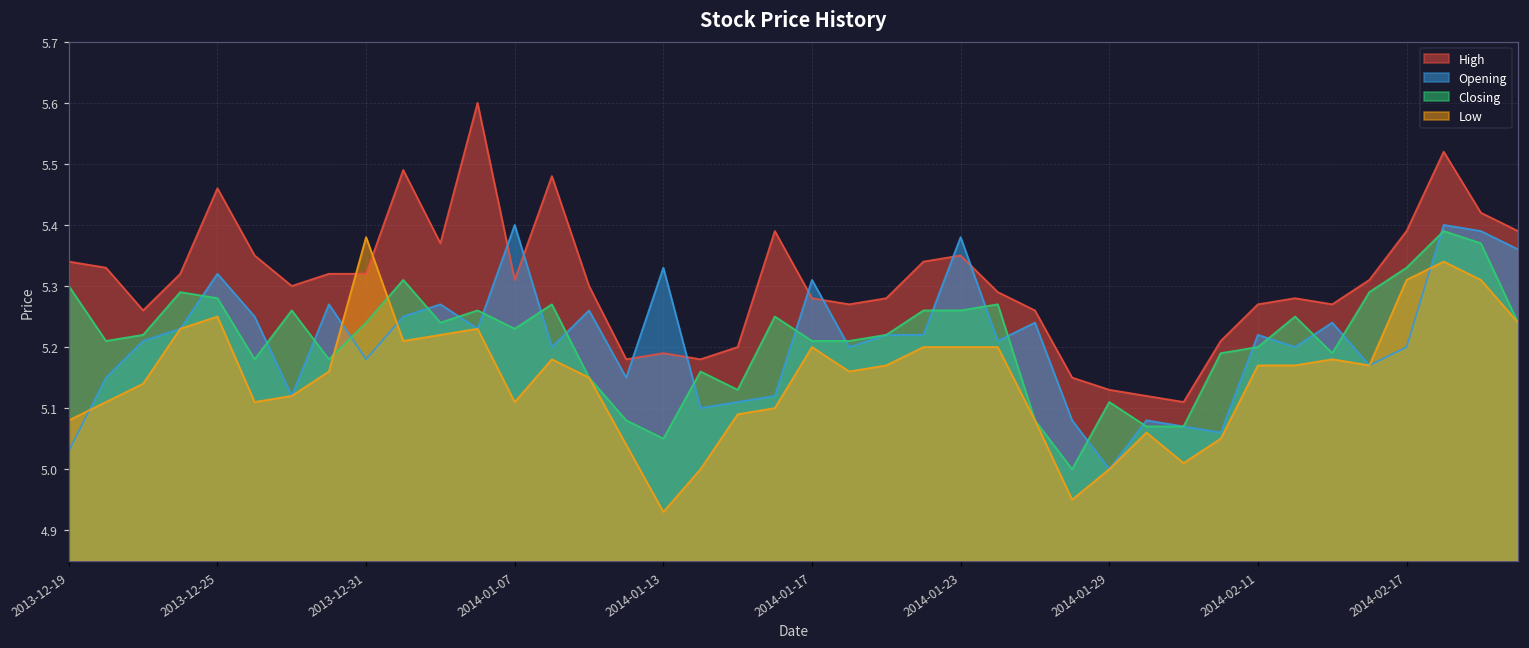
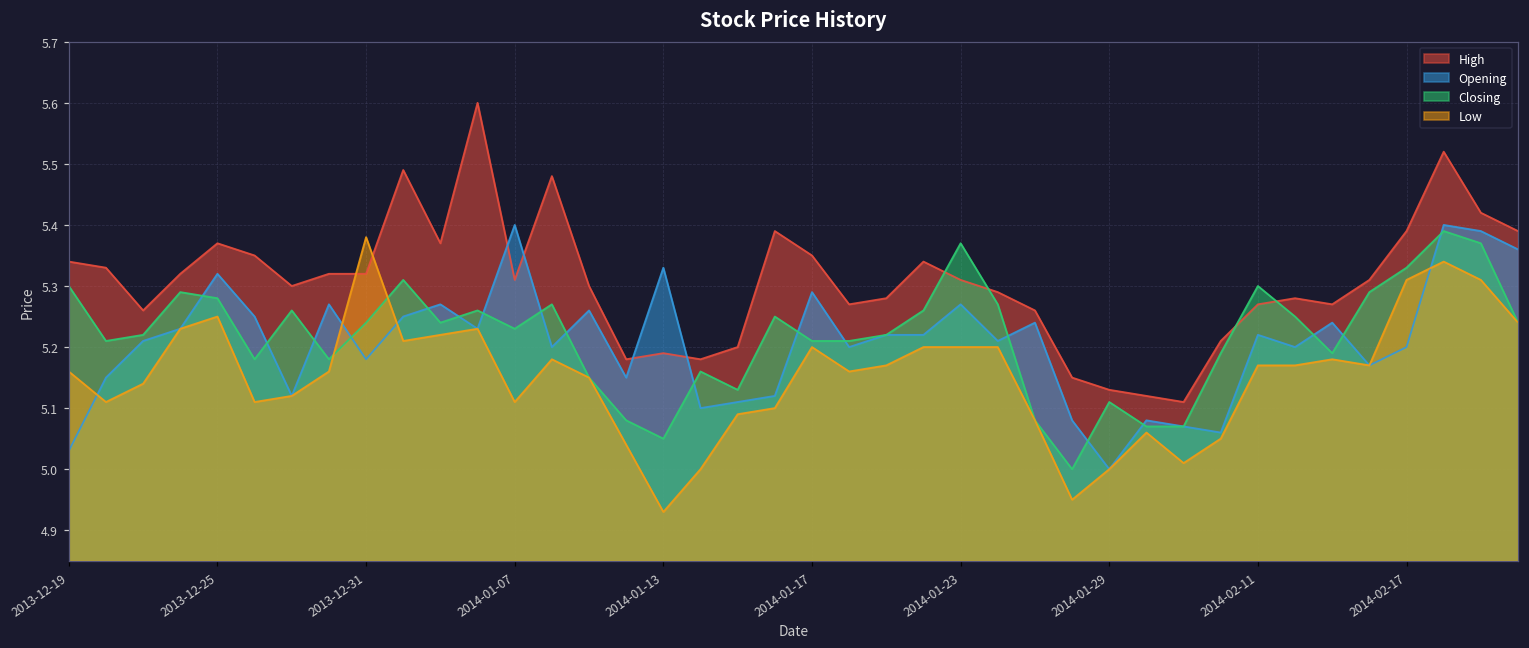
  {
    "High": {
      "2013-12-19": 5.34,
-     "2013-12-25": 5.46,
+     "2013-12-25": 5.37,
      "2013-12-31": 5.32,
      "2014-01-07": 5.31,
      "2014-01-13": 5.19,
-     "2014-01-17": 5.28,
-     "2014-01-23": 5.35,
+     "2014-01-17": 5.35,
+     "2014-01-23": 5.31,
      "2014-01-29": 5.13,
      "2014-02-11": 5.27,
      "2014-02-17": 5.39
    },
    "Opening": {
      "2013-12-19": 5.03,
      "2013-12-25": 5.32,
      "2013-12-31": 5.18,
      "2014-01-07": 5.40,
      "2014-01-13": 5.33,
-     "2014-01-17": 5.31,
-     "2014-01-23": 5.38,
+     "2014-01-17": 5.29,
+     "2014-01-23": 5.27,
      "2014-02-11": 5.22,
      "2014-02-17": 5.20
    },
    "Closing": {
      "2013-12-19": 5.30,
      "2013-12-25": 5.28,
      "2013-12-31": 5.24,
      "2014-01-07": 5.23,
      "2014-01-13": 5.05,
      "2014-01-17": 5.21,
-     "2014-01-23": 5.26,
+     "2014-01-23": 5.37,
      "2014-01-29": 5.11,
-     "2014-02-11": 5.2,
+     "2014-02-11": 5.3,
      "2014-02-17": 5.33
    },
    "Low": {
-     "2013-12-19": 5.08,
+     "2013-12-19": 5.16,
      "2013-12-25": 5.25,
      "2013-12-31": 5.38,
      "2014-01-07": 5.11,
      "2014-01-13": 4.93,
      "2014-01-17": 5.20,
      "2014-01-23": 5.20,
      "2014-02-11": 5.17,
      "2014-02-17": 5.31
    }
  }
